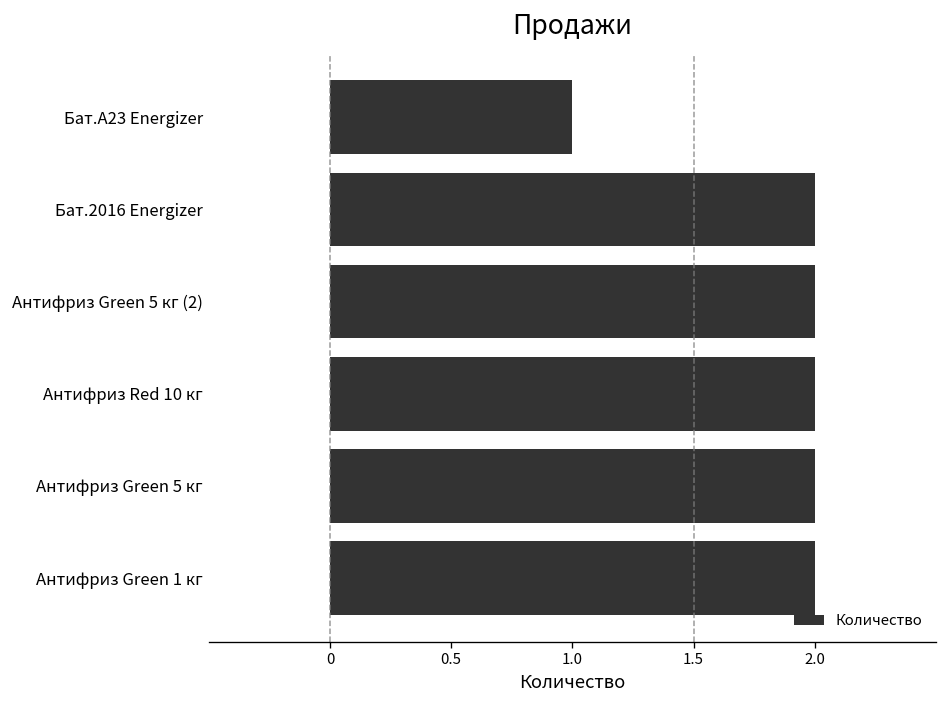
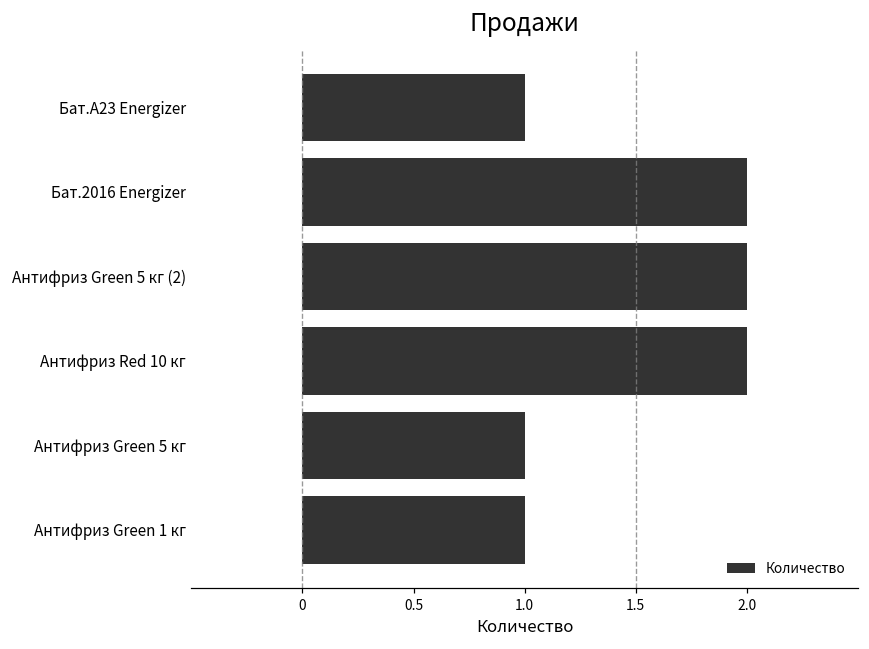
  {
    "Бат.А23 Energizer": 1,
    "Бат.2016 Energizer": 2,
    "Антифриз Green 5 кг (2)": 2,
    "Антифриз Red 10 кг": 2,
-   "Антифриз Green 5 кг": 2,
-   "Антифриз Green 1 кг": 2
+   "Антифриз Green 5 кг": 1,
+   "Антифриз Green 1 кг": 1
  }
